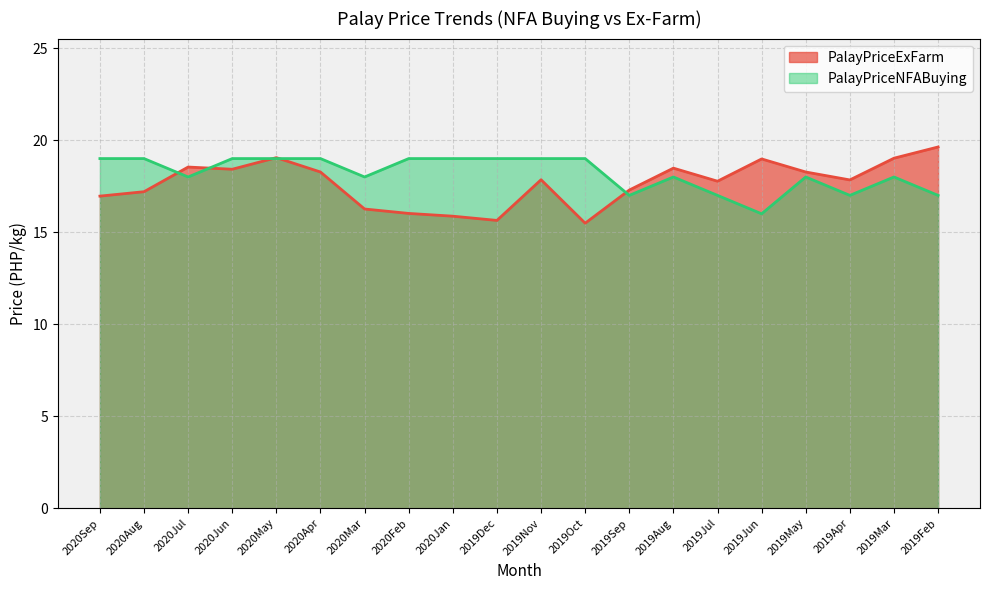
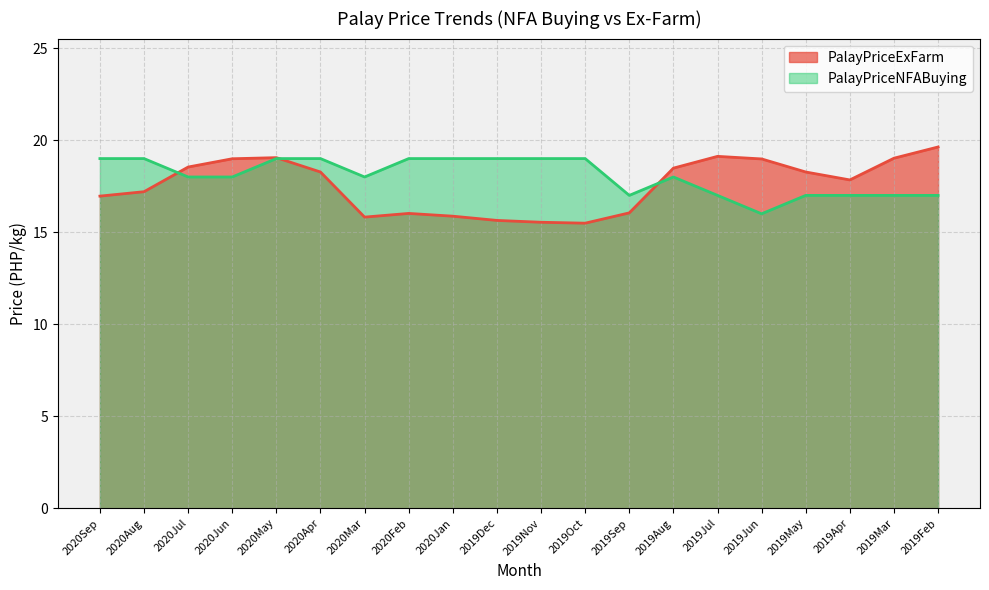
  {
    "PalayPriceExFarm": {
      "2020Sep": 17.0,
      "2020Aug": 17.2,
      "2020Jul": 18.5,
-     "2020Jun": 18.4,
+     "2020Jun": 19.0,
      "2020Apr": 18.3,
-     "2020Mar": 16.3,
+     "2020Mar": 15.8,
      "2020Feb": 16.0,
      "2020Jan": 15.9,
      "2019Dec": 15.6,
-     "2019Nov": 17.9,
+     "2019Nov": 15.5,
      "2019Oct": 15.5,
-     "2019Sep": 17.3,
+     "2019Sep": 16.1,
      "2019Aug": 18.5,
-     "2019Jul": 17.8,
+     "2019Jul": 19.1,
      "2019Jun": 19.0,
      "2019May": 18.3,
      "2019Apr": 17.8,
      "2019Mar": 19.0,
      "2019Feb": 19.6
    },
    "PalayPriceNFABuying": {
      "2020Sep": 19,
      "2020Aug": 19,
      "2020Jul": 18,
-     "2020Jun": 19,
+     "2020Jun": 18,
      "2020Apr": 19,
      "2020Mar": 18,
      "2020Feb": 19,
      "2020Jan": 19,
      "2019Dec": 19,
      "2019Nov": 19,
      "2019Oct": 19,
      "2019Sep": 17,
      "2019Aug": 18,
      "2019Jul": 17,
      "2019Jun": 16,
-     "2019May": 18,
+     "2019May": 17,
      "2019Apr": 17,
-     "2019Mar": 18,
+     "2019Mar": 17,
      "2019Feb": 17
    }
  }
